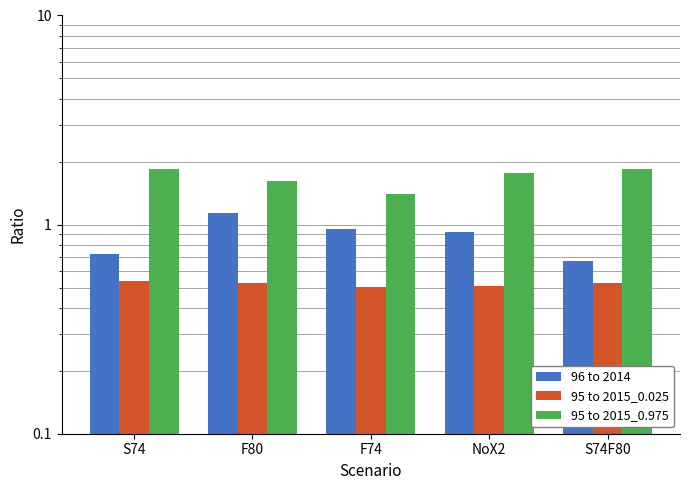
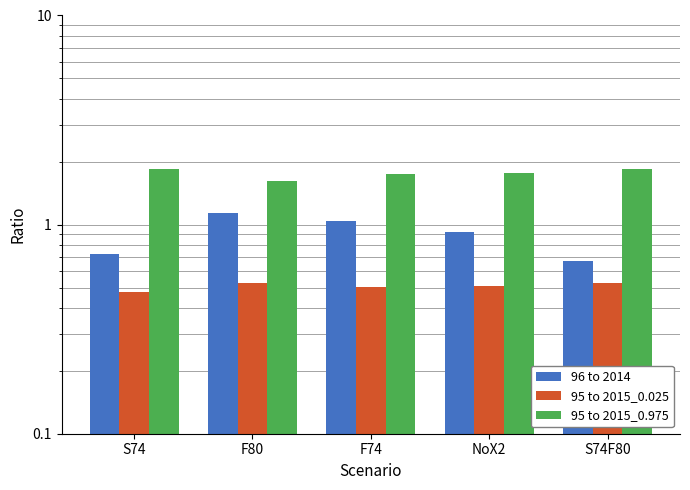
  {
    "96 to 2014": {
      "S74": 0.73,
      "F80": 1.1,
-     "F74": 0.95,
+     "F74": 1.04,
      "NoX2": 0.9,
      "S74F80": 0.67
    },
    "95 to 2015_0.025": {
-     "S74": 0.54,
+     "S74": 0.47,
      "F80": 0.53,
      "F74": 0.50,
      "NoX2": 0.51,
      "S74F80": 0.53
    },
    "95 to 2015_0.975": {
      "S74": 1.8,
      "F80": 1.6,
-     "F74": 1.4,
+     "F74": 1.7,
      "NoX2": 1.8,
      "S74F80": 1.8
    }
  }
